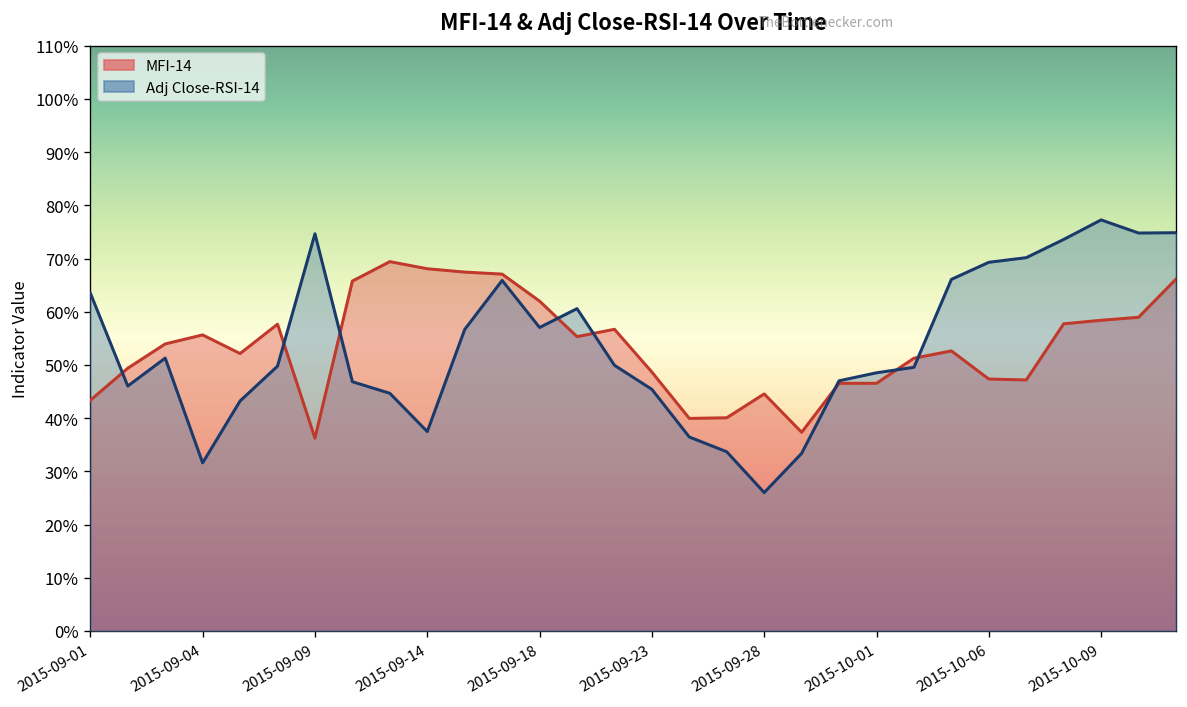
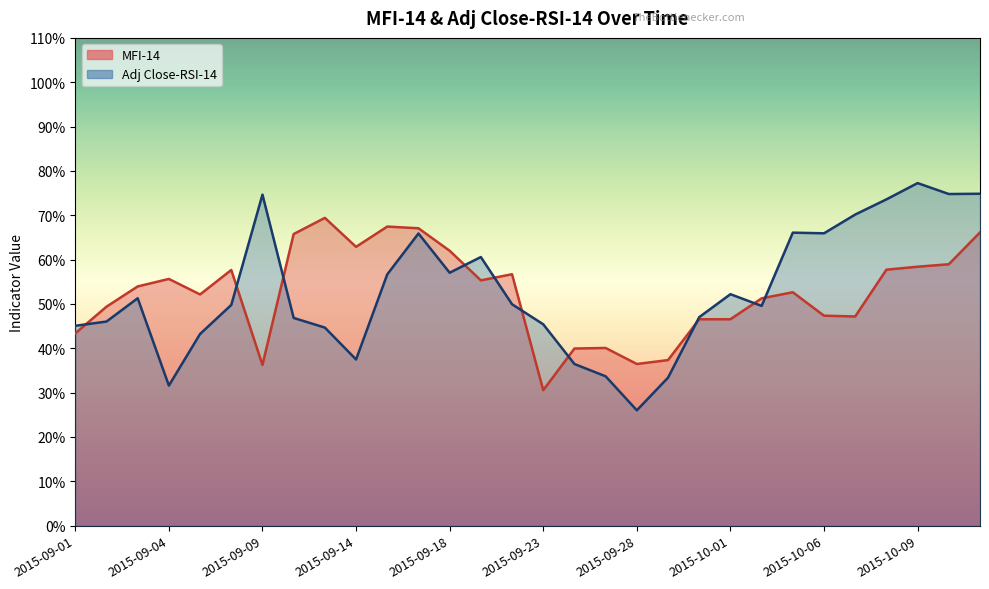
  {
    "MFI-14": {
      "2015-09-01": "43%",
      "2015-09-04": "56%",
      "2015-09-09": "36%",
-     "2015-09-14": "68%",
+     "2015-09-14": "63%",
      "2015-09-18": "62%",
-     "2015-09-23": "49%",
-     "2015-09-28": "45%",
+     "2015-09-23": "31%",
+     "2015-09-28": "36%",
      "2015-10-01": "47%",
      "2015-10-06": "47%",
      "2015-10-09": "58%"
    },
    "Adj Close-RSI-14": {
-     "2015-09-01": "63%",
+     "2015-09-01": "45%",
      "2015-09-04": "32%",
      "2015-09-09": "75%",
      "2015-09-14": "37%",
      "2015-09-18": "57%",
      "2015-09-23": "45%",
      "2015-09-28": "26%",
-     "2015-10-01": "49%",
-     "2015-10-06": "69%",
+     "2015-10-01": "52%",
+     "2015-10-06": "66%",
      "2015-10-09": "77%"
    }
  }
